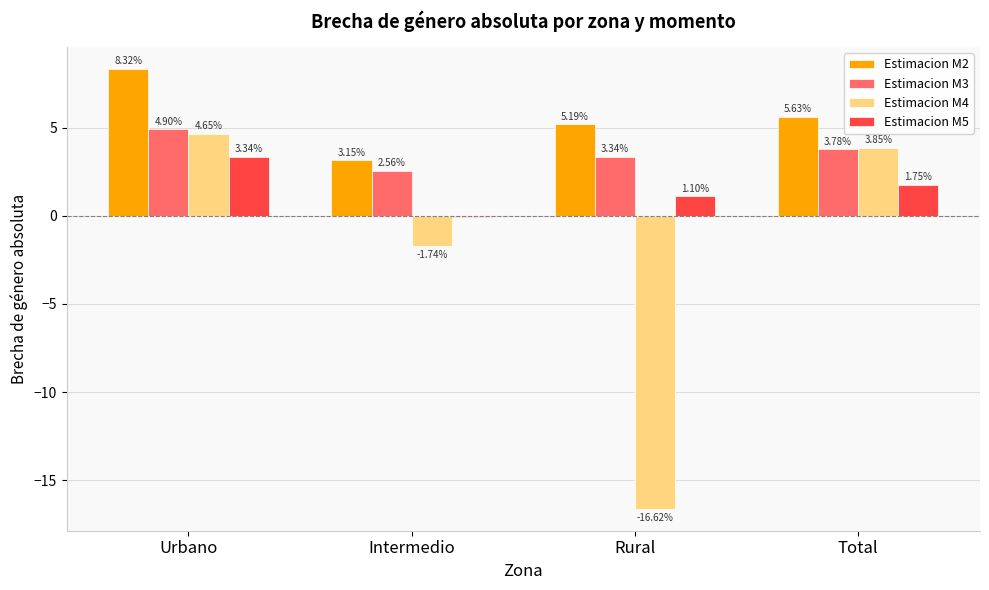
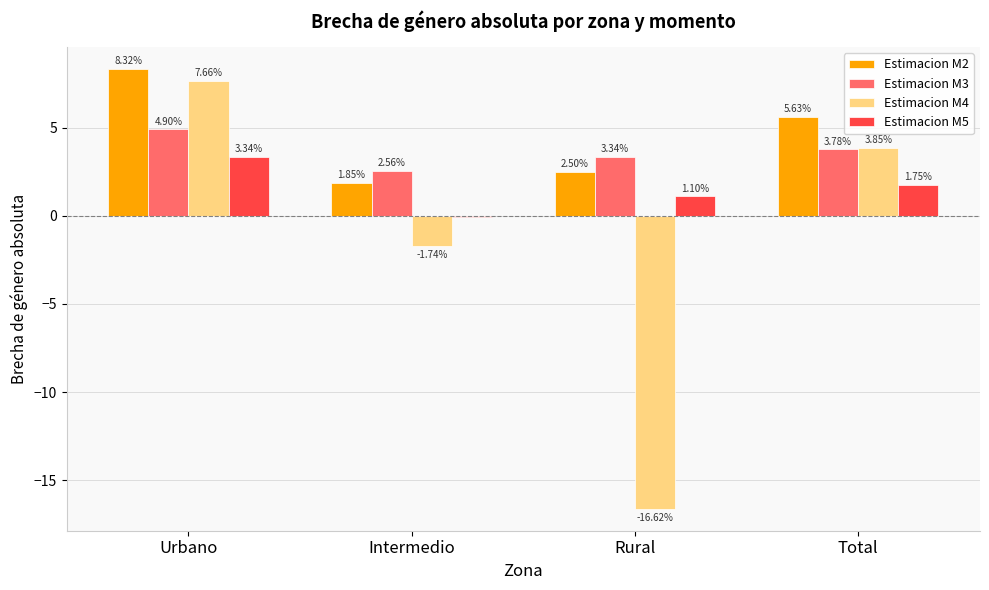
  {
    "Estimacion M2": {
      "Urbano": "8.32%",
-     "Intermedio": "3.15%",
-     "Rural": "5.19%",
+     "Intermedio": "1.85%",
+     "Rural": "2.50%",
      "Total": "5.63%"
    },
    "Estimacion M4": {
-     "Urbano": "4.65%",
+     "Urbano": "7.66%",
      "Intermedio": "-1.74%",
      "Rural": "-16.62%",
      "Total": "3.85%"
    }
  }
